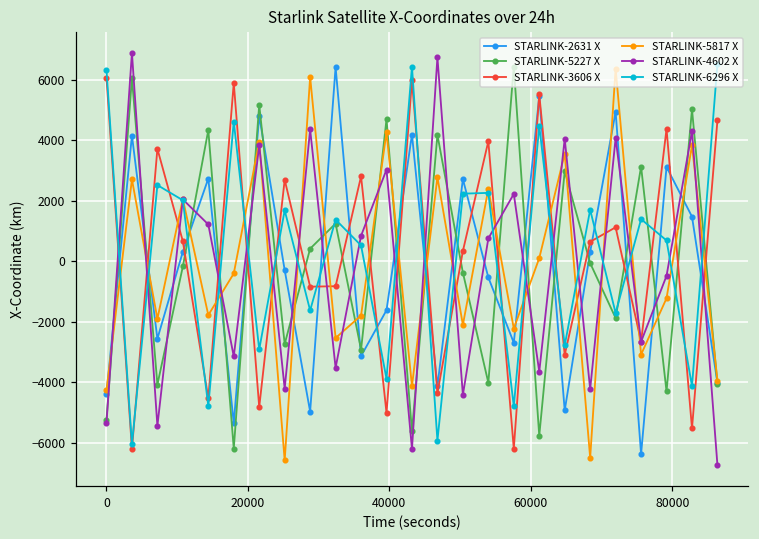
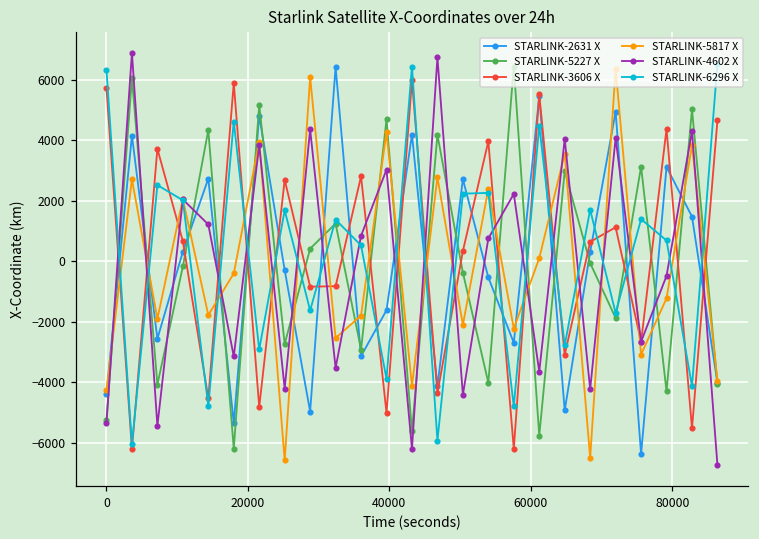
  {
    "STARLINK-5227 X": {
      "0": -5200
    },
    "STARLINK-3606 X": {
-     "0": 6100
+     "0": 5700
    },
    "STARLINK-5817 X": {
      "0": -4300
    },
    "STARLINK-4602 X": {
      "0": -5300
    }
  }
